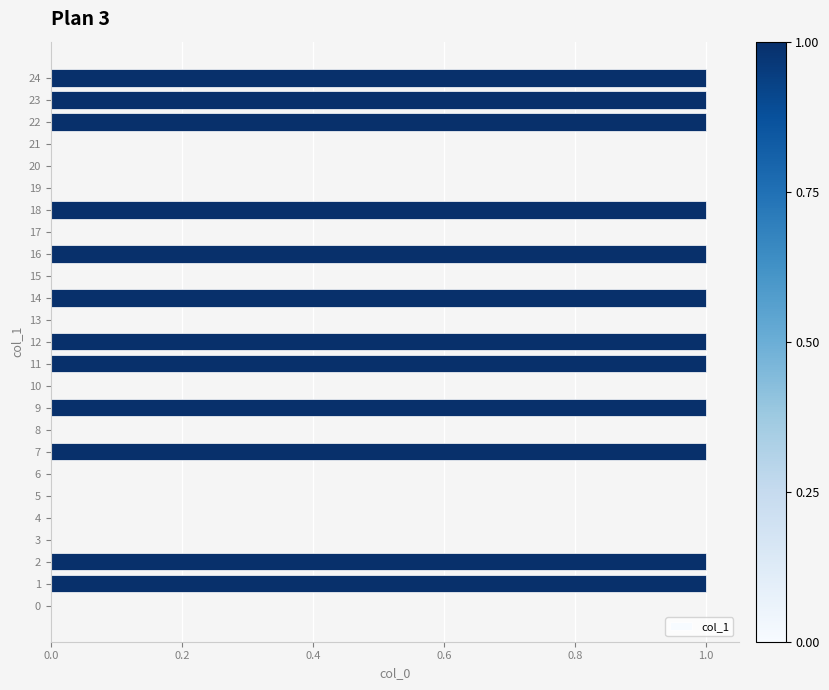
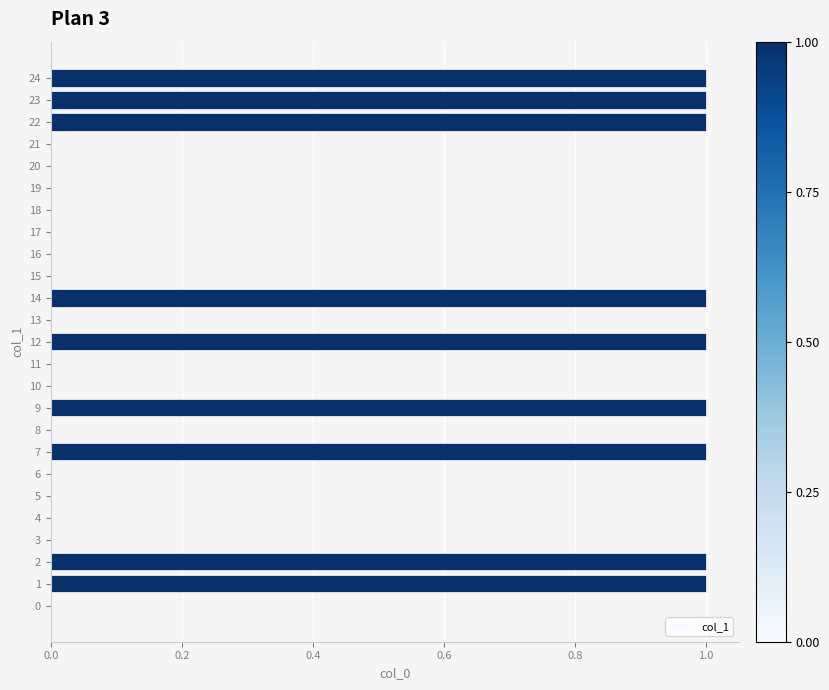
  {
    "24": 1,
    "23": 1,
    "22": 1,
    "21": 0,
    "20": 0,
    "19": 0,
-   "18": 1,
+   "18": 0,
    "17": 0,
-   "16": 1,
+   "16": 0,
    "15": 0,
    "14": 1,
    "13": 0,
    "12": 1,
-   "11": 1,
+   "11": 0,
    "10": 0,
    "9": 1,
    "8": 0,
    "7": 1,
    "6": 0,
    "5": 0,
    "4": 0,
    "3": 0,
    "2": 1,
    "1": 1,
    "0": 0
  }
